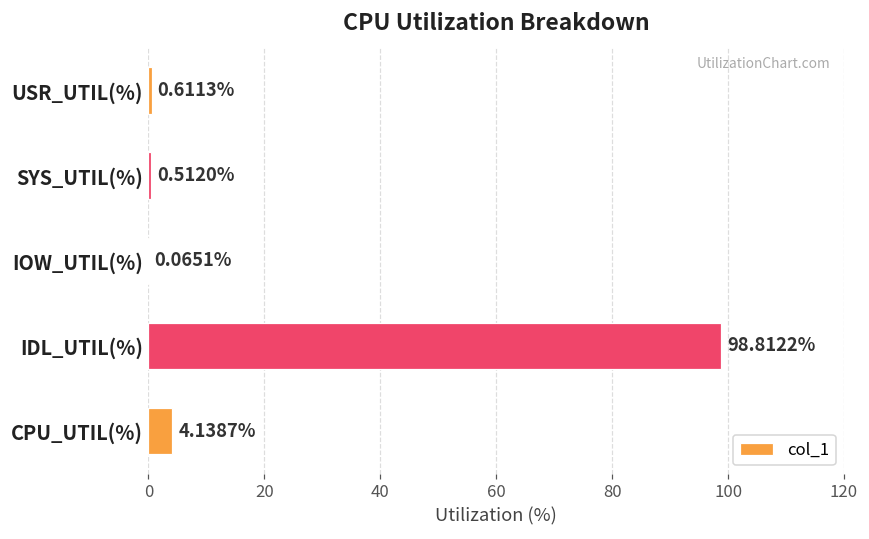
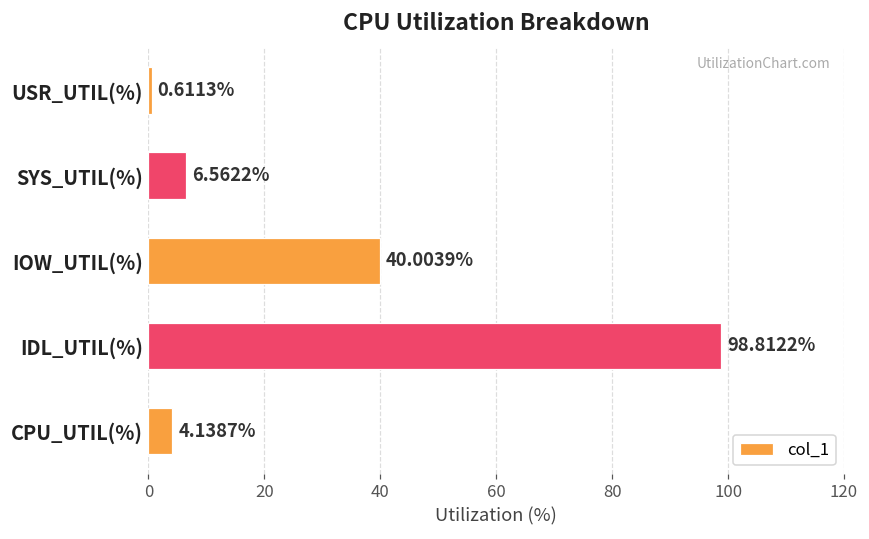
  {
    "USR_UTIL(%)": "0.6113%",
-   "SYS_UTIL(%)": "0.5120%",
-   "IOW_UTIL(%)": "0.0651%",
+   "SYS_UTIL(%)": "6.5622%",
+   "IOW_UTIL(%)": "40.0039%",
    "IDL_UTIL(%)": "98.8122%",
    "CPU_UTIL(%)": "4.1387%"
  }
